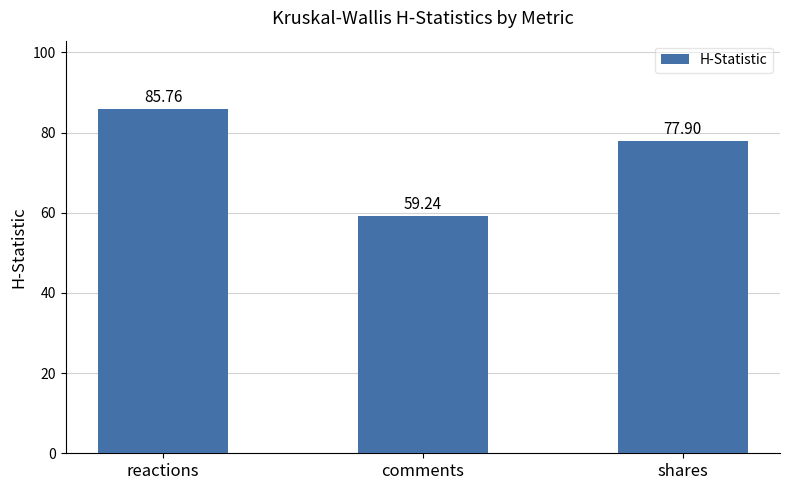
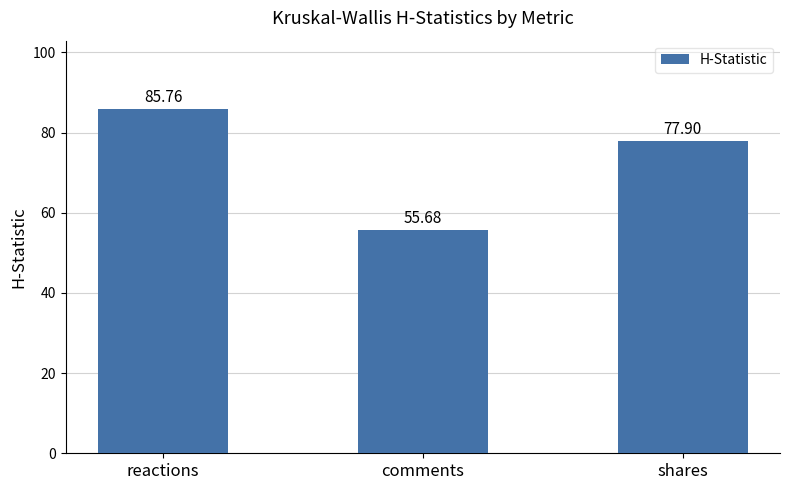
  {
    "reactions": 85.76,
-   "comments": 59.24,
+   "comments": 55.68,
    "shares": 77.90
  }
